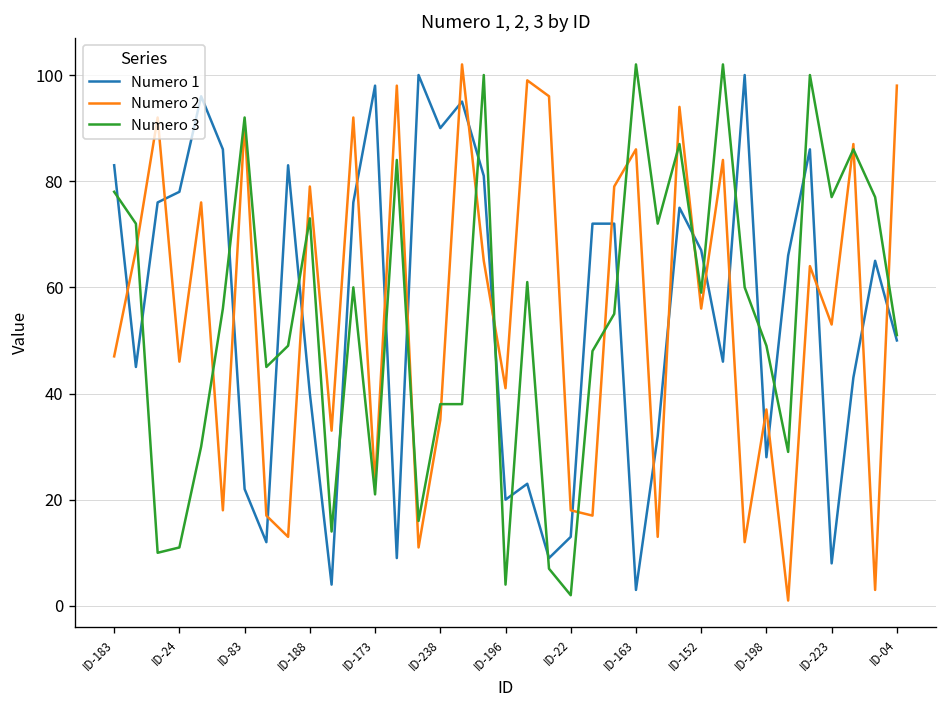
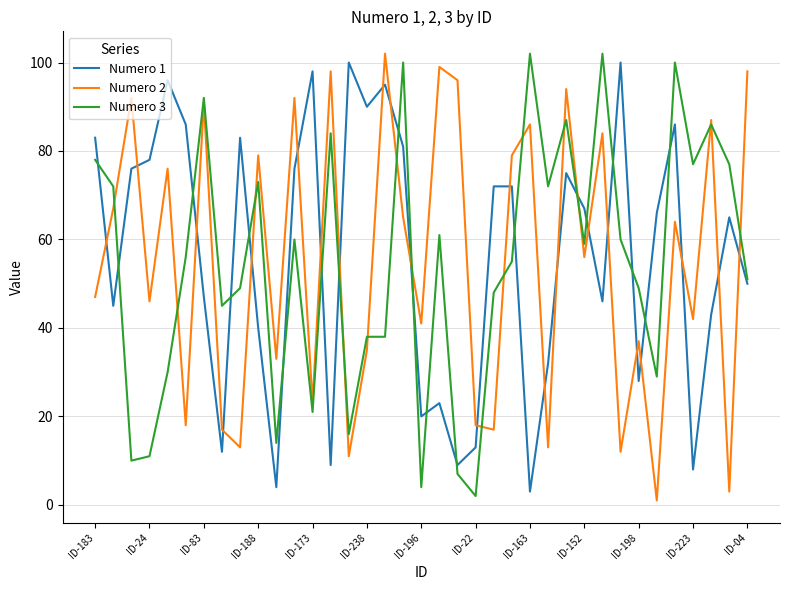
  {
    "Numero 1": {
      "ID-183": 83,
      "ID-24": 78,
-     "ID-83": 22,
+     "ID-83": 47,
      "ID-188": 40,
      "ID-173": 98,
      "ID-238": 90,
      "ID-196": 20,
      "ID-22": 13,
      "ID-163": 3,
      "ID-152": 67,
      "ID-198": 28,
      "ID-223": 8,
      "ID-04": 50
    },
    "Numero 2": {
      "ID-183": 47,
      "ID-24": 46,
      "ID-83": 91,
      "ID-188": 79,
      "ID-173": 23,
      "ID-238": 35,
      "ID-196": 41,
      "ID-22": 18,
      "ID-163": 86,
      "ID-152": 56,
      "ID-198": 37,
-     "ID-223": 53,
+     "ID-223": 42,
      "ID-04": 98
    },
    "Numero 3": {
      "ID-183": 78,
      "ID-24": 11,
      "ID-83": 92,
      "ID-188": 73,
      "ID-173": 21,
      "ID-238": 38,
      "ID-196": 4,
      "ID-22": 2,
      "ID-163": 102,
      "ID-152": 59,
      "ID-198": 49,
      "ID-223": 77,
      "ID-04": 51
    }
  }
